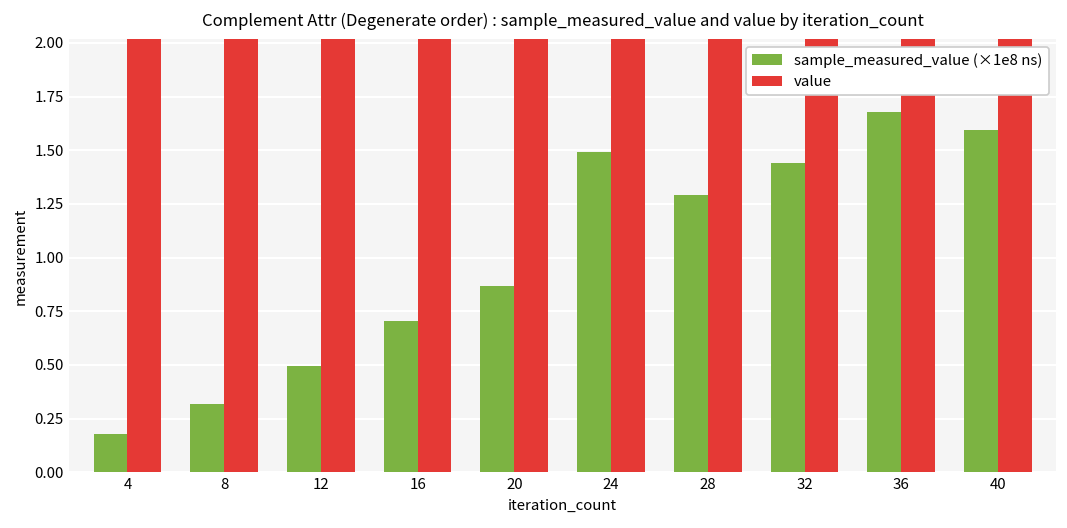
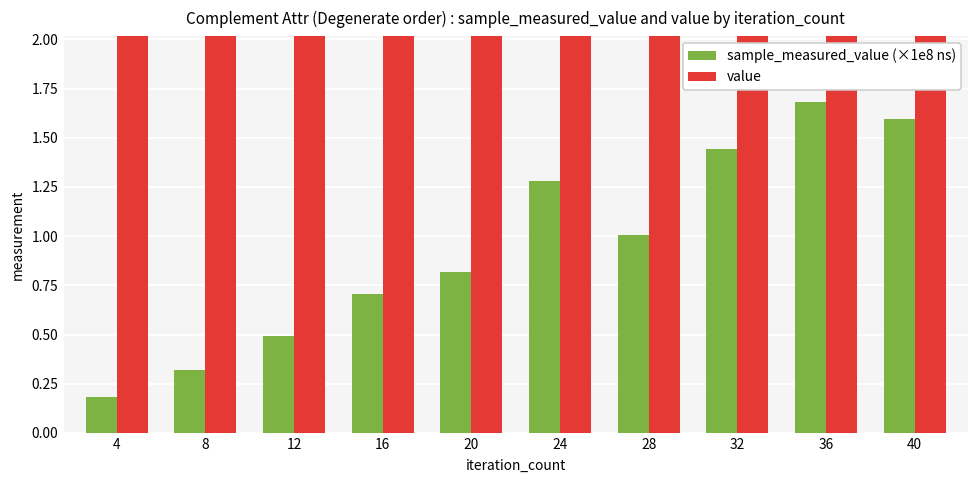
  {
    "sample_measured_value (×1e8 ns)": {
      "4": 0.18,
      "8": 0.32,
      "12": 0.49,
      "16": 0.71,
-     "20": 0.87,
-     "24": 1.49,
-     "28": 1.29,
+     "20": 0.82,
+     "24": 1.28,
+     "28": 1.01,
      "32": 1.44,
      "36": 1.68,
      "40": 1.60
    }
  }
